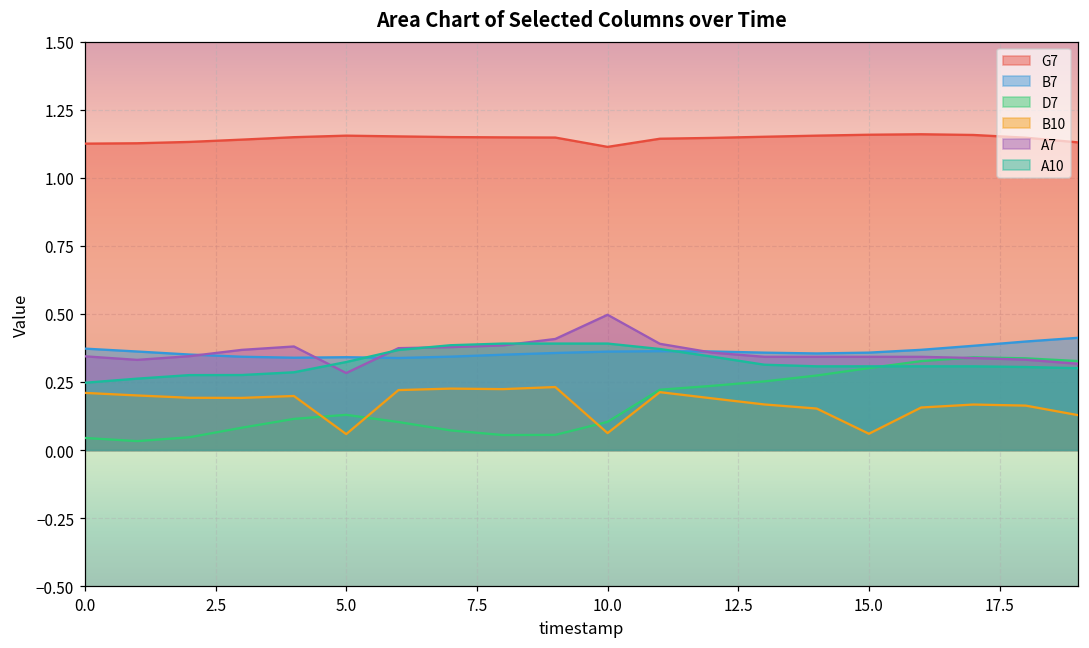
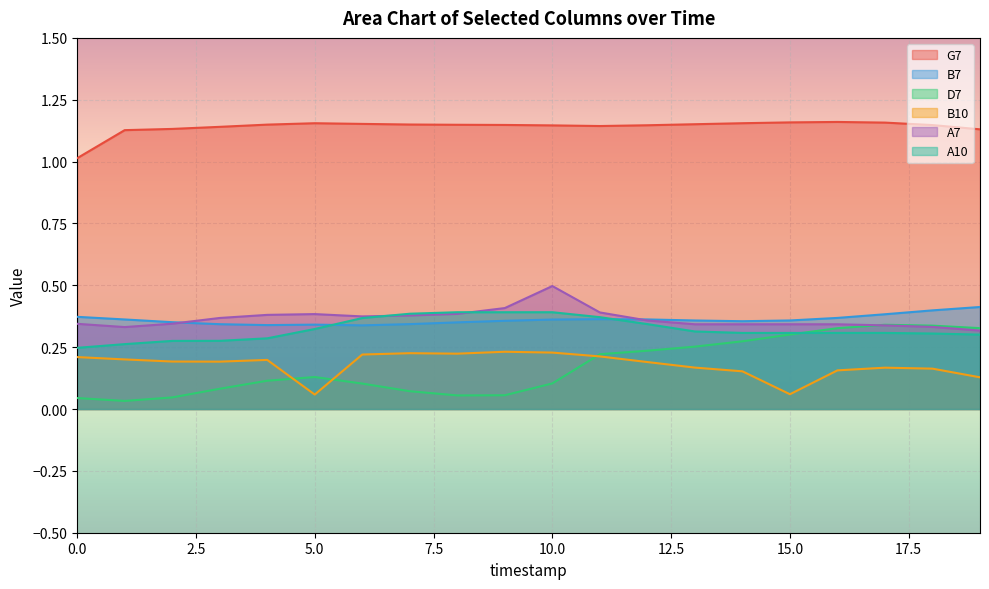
  {
    "G7": {
-     "0.0": 1.13,
+     "0.0": 1.01,
      "5.0": 1.16,
-     "10.0": 1.11,
+     "10.0": 1.15,
      "15.0": 1.16
    },
    "B10": {
      "0.0": 0.21,
      "5.0": 0.06,
-     "10.0": 0.06,
+     "10.0": 0.23,
      "15.0": 0.06
    },
    "A7": {
      "0.0": 0.34,
-     "5.0": 0.28,
+     "5.0": 0.38,
      "10.0": 0.50,
      "15.0": 0.34
    }
  }
